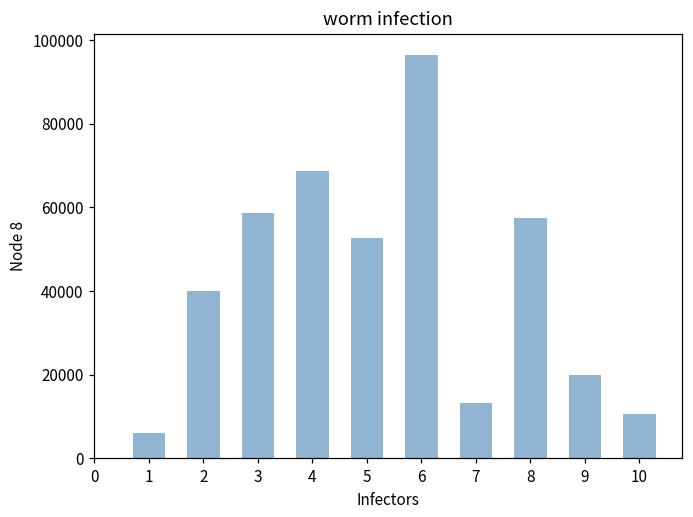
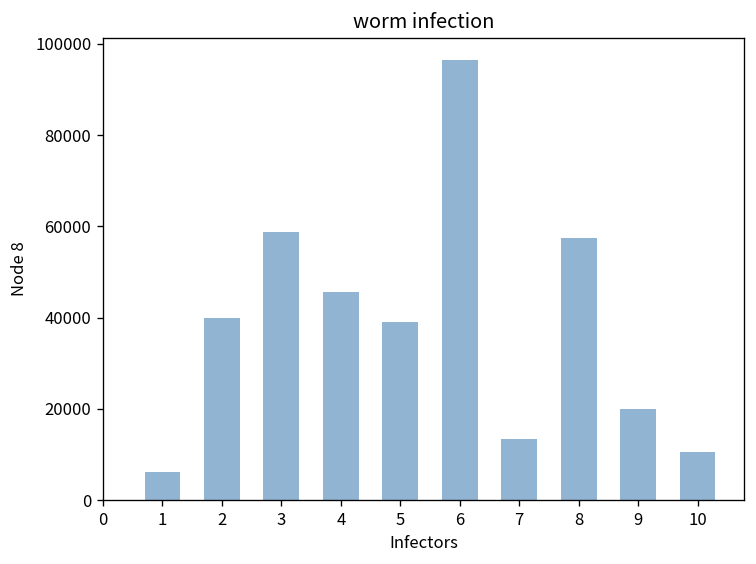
  {
    "1": 6000,
    "2": 40000,
    "3": 59000,
-   "4": 69000,
-   "5": 53000,
+   "4": 46000,
+   "5": 39000,
    "6": 97000,
    "7": 13000,
    "8": 58000,
    "9": 20000,
    "10": 11000
  }
